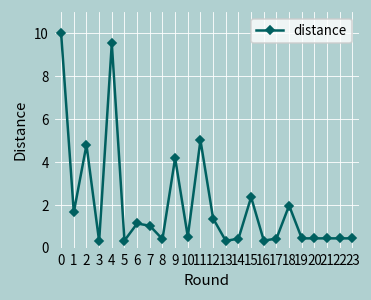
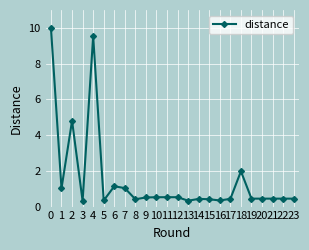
  {
    "0": 10.0,
-   "1": 1.7,
+   "1": 1.0,
    "2": 4.8,
    "3": 0.3,
    "4": 9.5,
    "5": 0.3,
    "6": 1.1,
    "7": 1.0,
    "8": 0.4,
-   "9": 4.2,
+   "9": 0.5,
    "10": 0.5,
-   "11": 5.0,
-   "12": 1.4,
+   "11": 0.5,
+   "12": 0.5,
    "13": 0.3,
    "14": 0.4,
-   "15": 2.4,
+   "15": 0.4,
    "16": 0.3,
    "17": 0.4,
    "18": 2.0,
    "19": 0.4,
    "20": 0.4
  }
